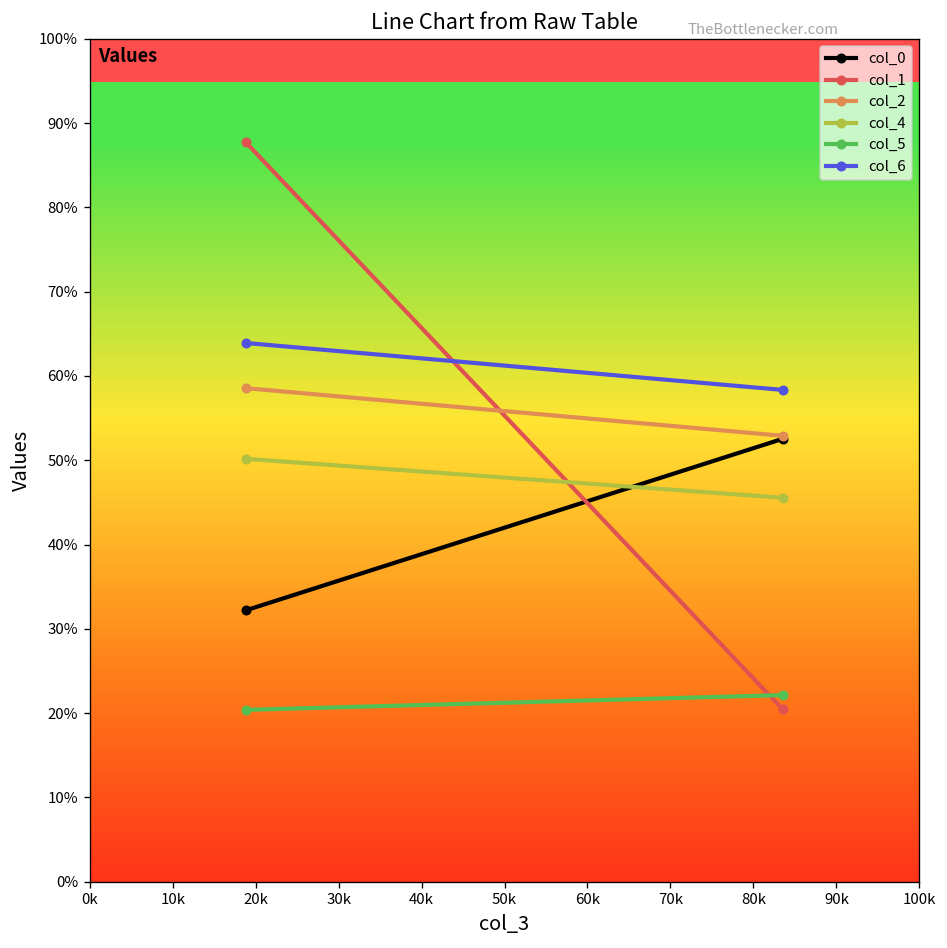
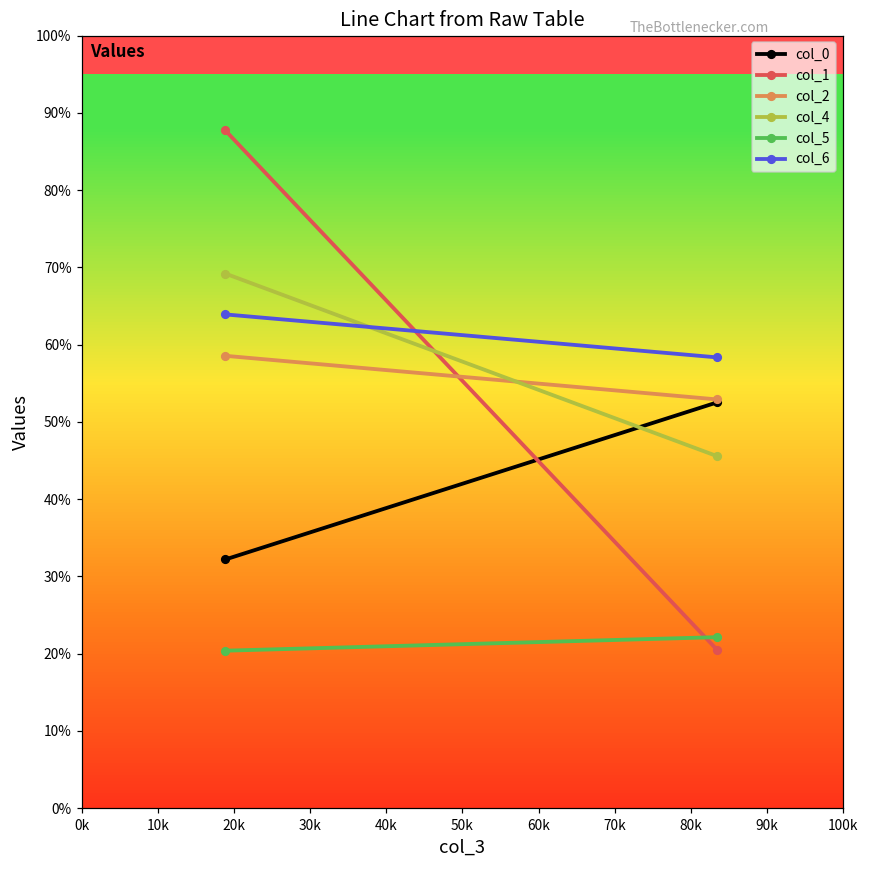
  {
    "col_0": {
      "20k": "32%"
    },
    "col_4": {
-     "20k": "50%"
+     "20k": "69%"
    },
    "col_5": {
      "20k": "20%"
    },
    "col_6": {
      "20k": "64%"
    }
  }
